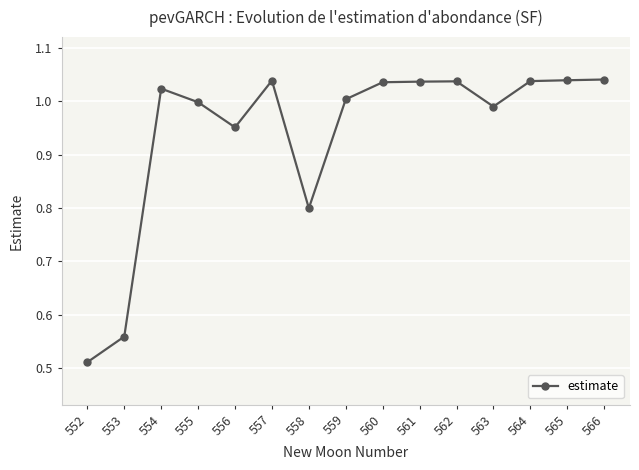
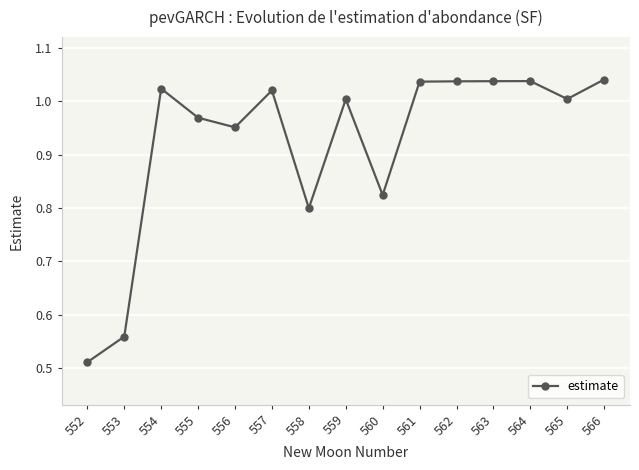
  {
    "552": 0.51,
    "553": 0.56,
    "554": 1.02,
-   "555": 1.00,
+   "555": 0.97,
    "556": 0.95,
-   "557": 1.04,
+   "557": 1.02,
    "558": 0.80,
    "559": 1.00,
-   "560": 1.04,
+   "560": 0.82,
    "561": 1.04,
    "562": 1.04,
-   "563": 0.99,
+   "563": 1.04,
    "564": 1.04,
-   "565": 1.04,
+   "565": 1.00,
    "566": 1.04
  }
